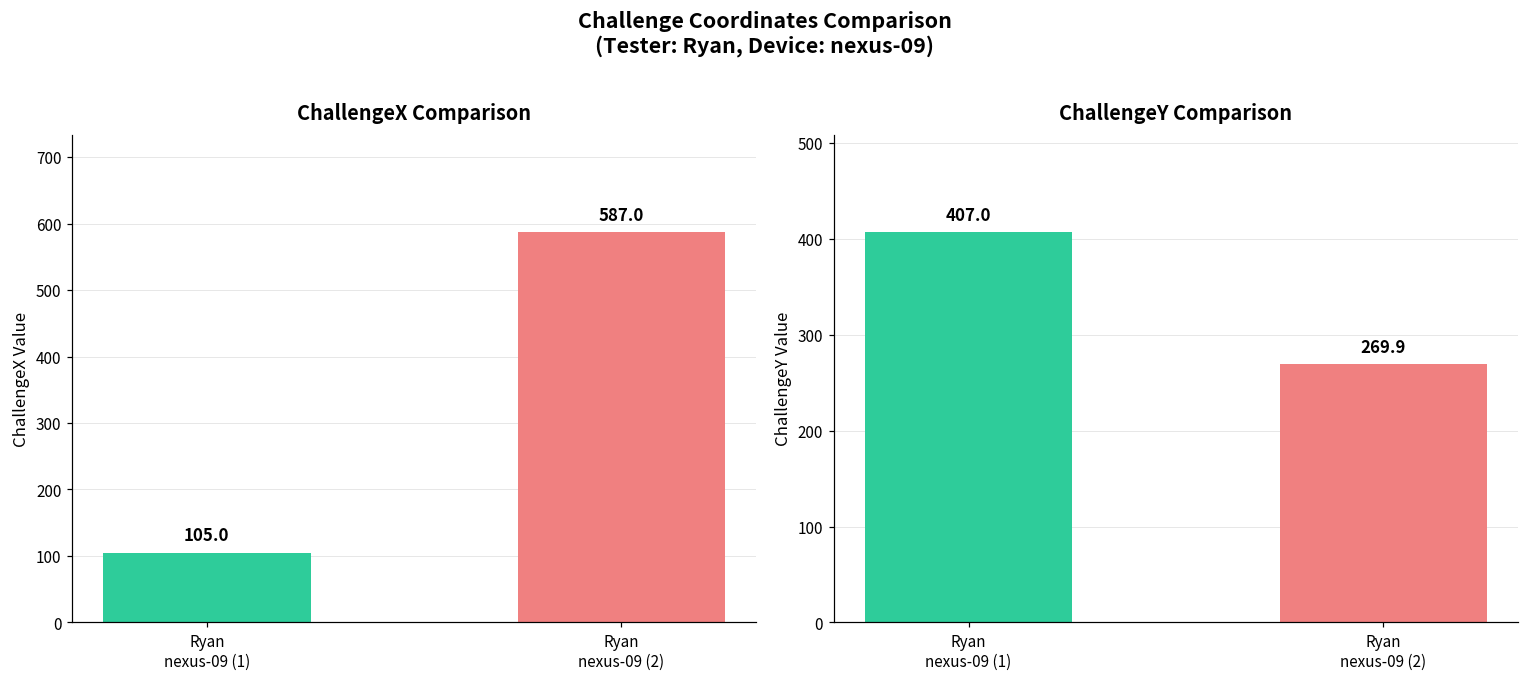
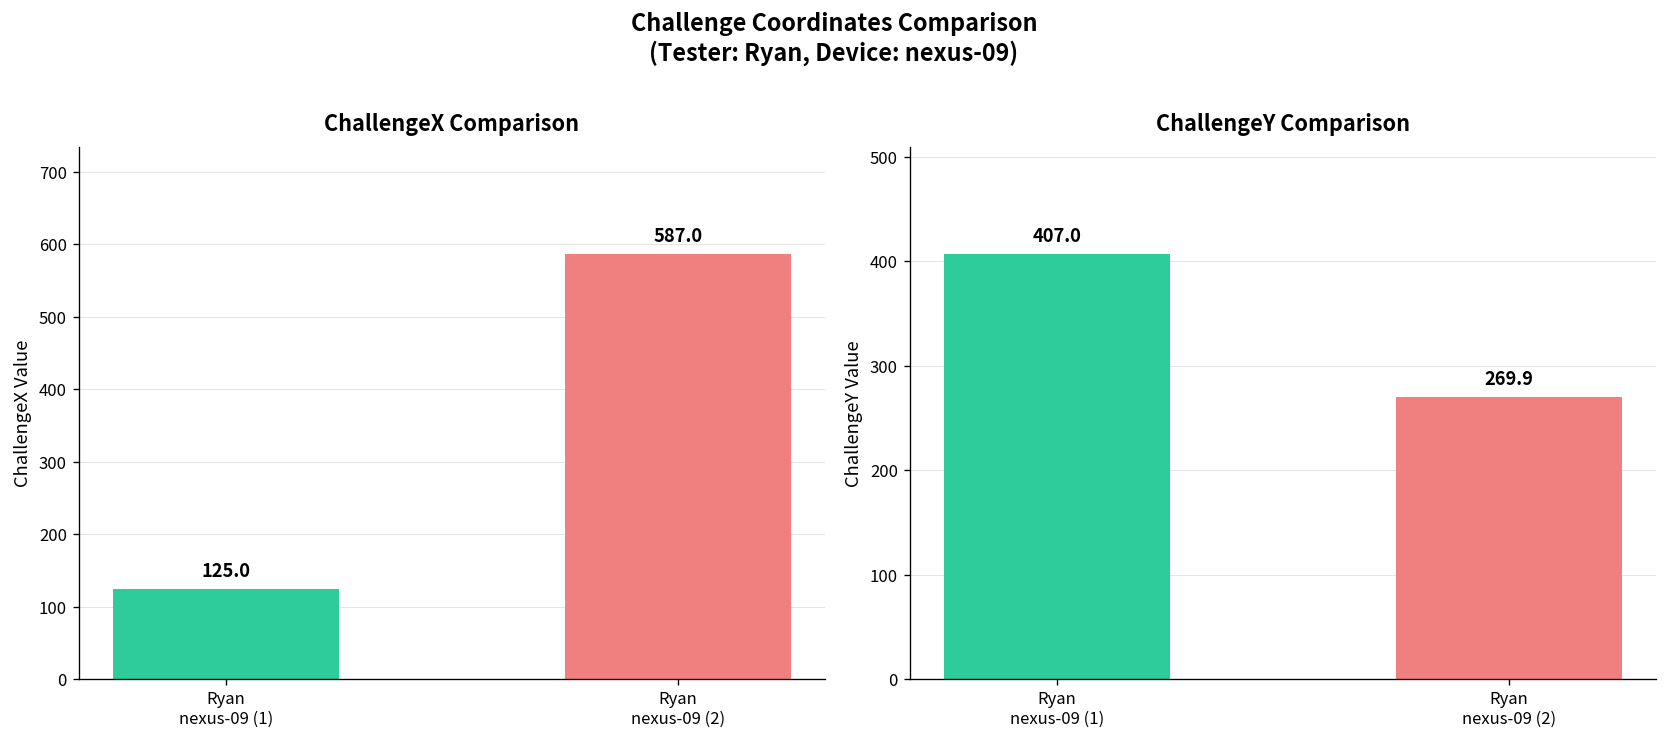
  {
    "ChallengeX Comparison": {
-     "Ryan nexus-09 (1)": 105.0,
+     "Ryan nexus-09 (1)": 125.0,
      "Ryan nexus-09 (2)": 587.0
    },
    "ChallengeY Comparison": {
      "Ryan nexus-09 (1)": 407.0,
      "Ryan nexus-09 (2)": 269.9
    }
  }
